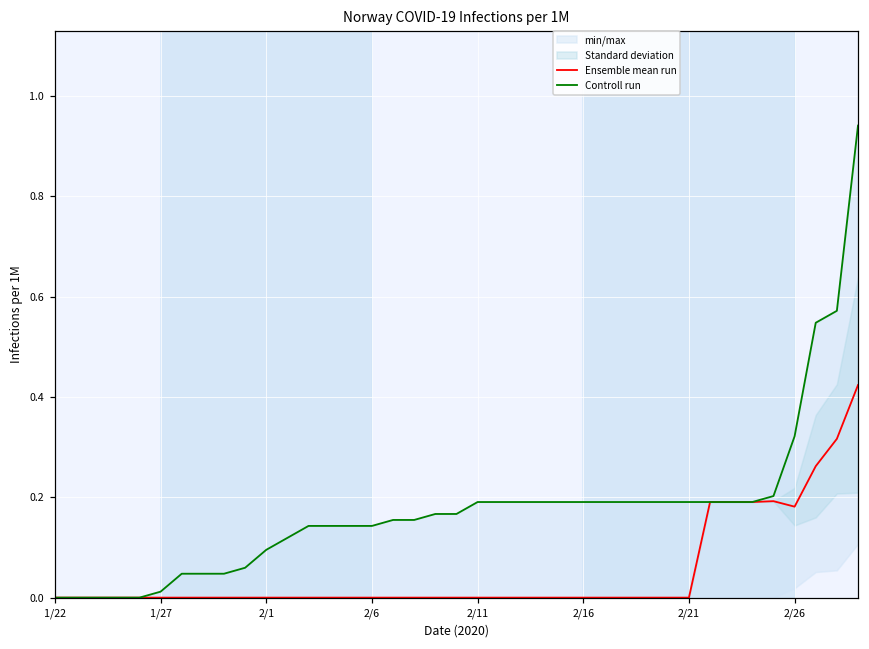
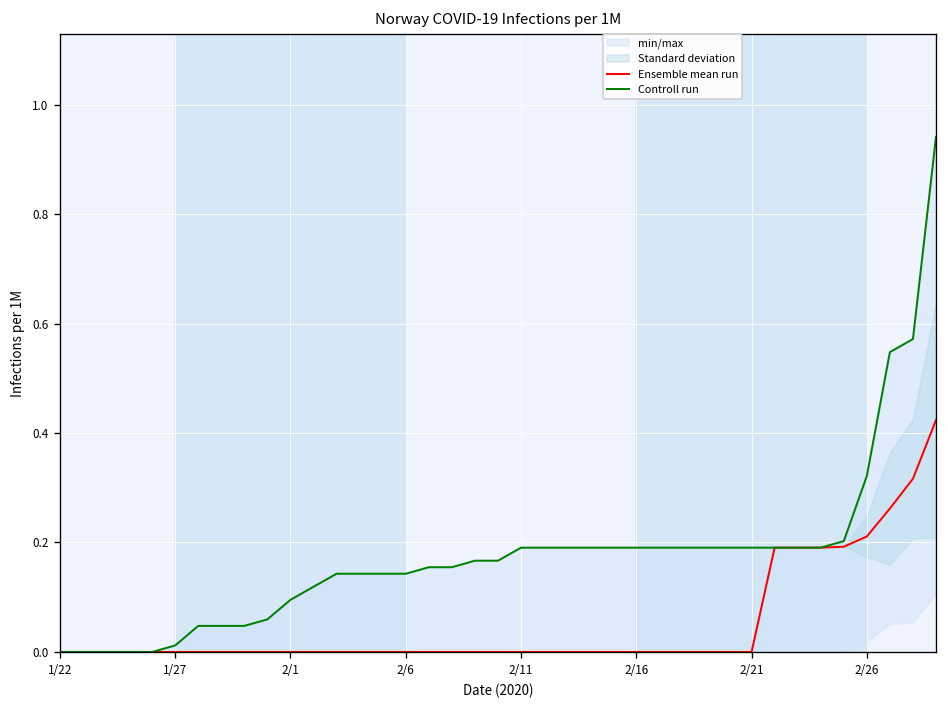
  {
    "Ensemble mean run": {
-     "2/26": 0.18
+     "2/26": 0.21
    }
  }
